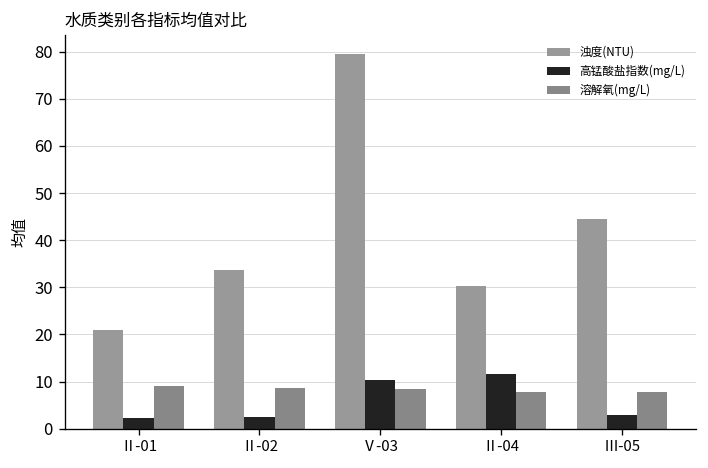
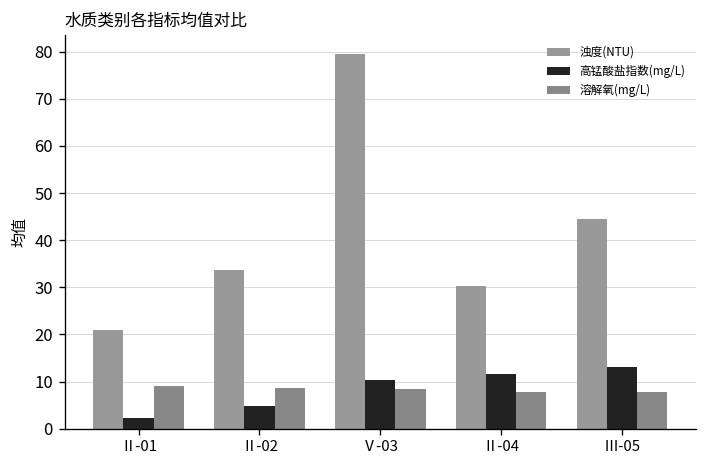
  {
    "高锰酸盐指数(mg/L)": {
      "Ⅱ-01": 2,
-     "Ⅱ-02": 3,
+     "Ⅱ-02": 5,
      "Ⅴ-03": 10,
      "Ⅱ-04": 12,
-     "Ⅲ-05": 3
+     "Ⅲ-05": 13
    }
  }
